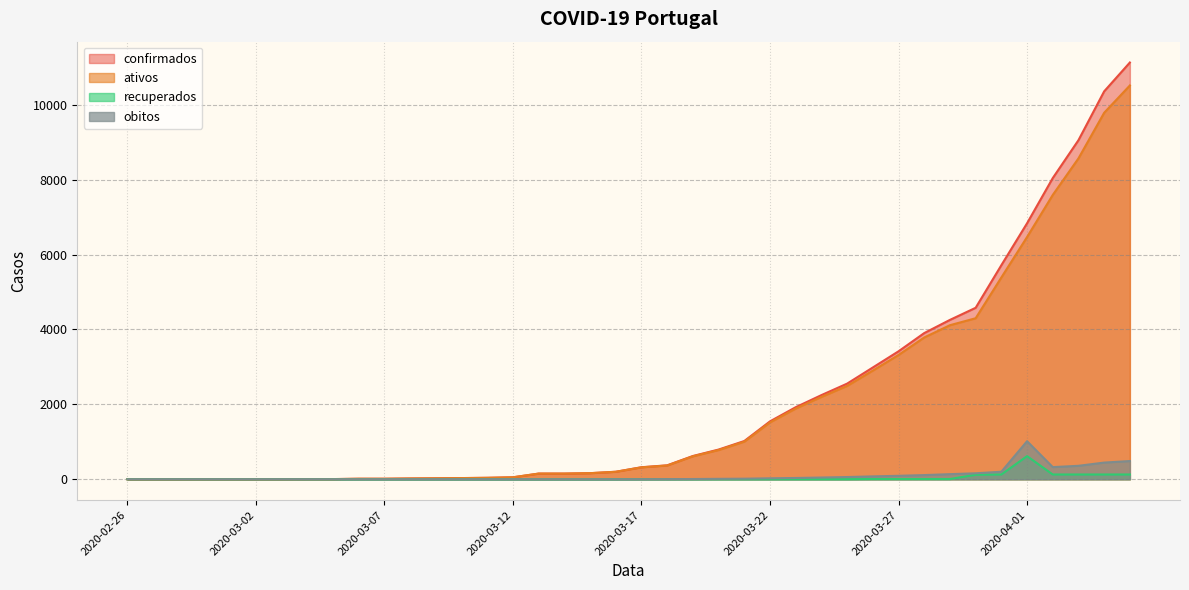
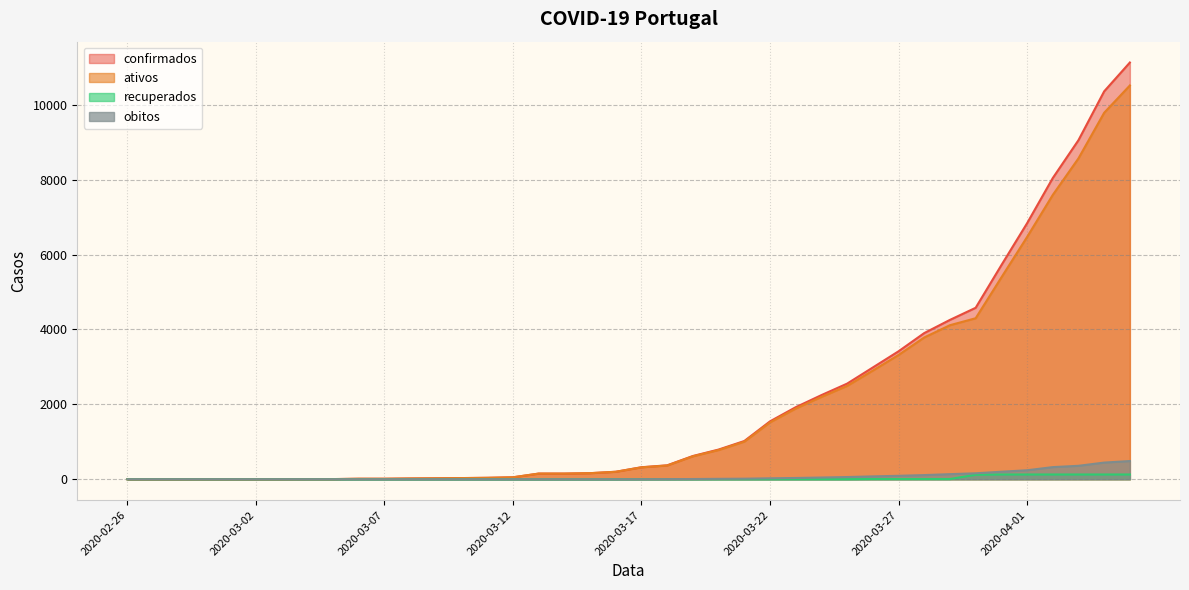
  {
    "recuperados": {
      "2020-03-27": 0,
-     "2020-04-01": 600
+     "2020-04-01": 100
    },
    "obitos": {
      "2020-03-27": 100,
-     "2020-04-01": 1000
+     "2020-04-01": 200
    }
  }
